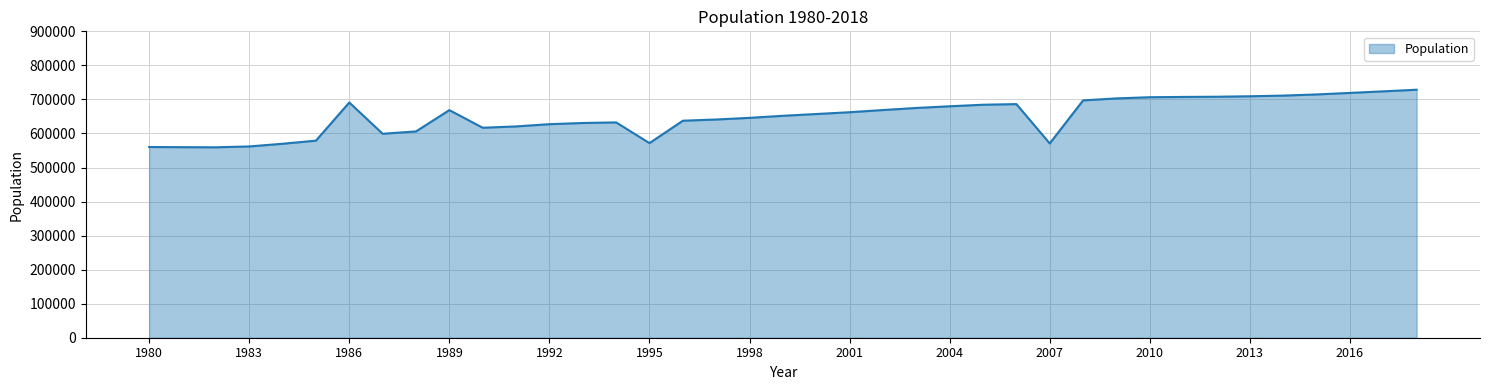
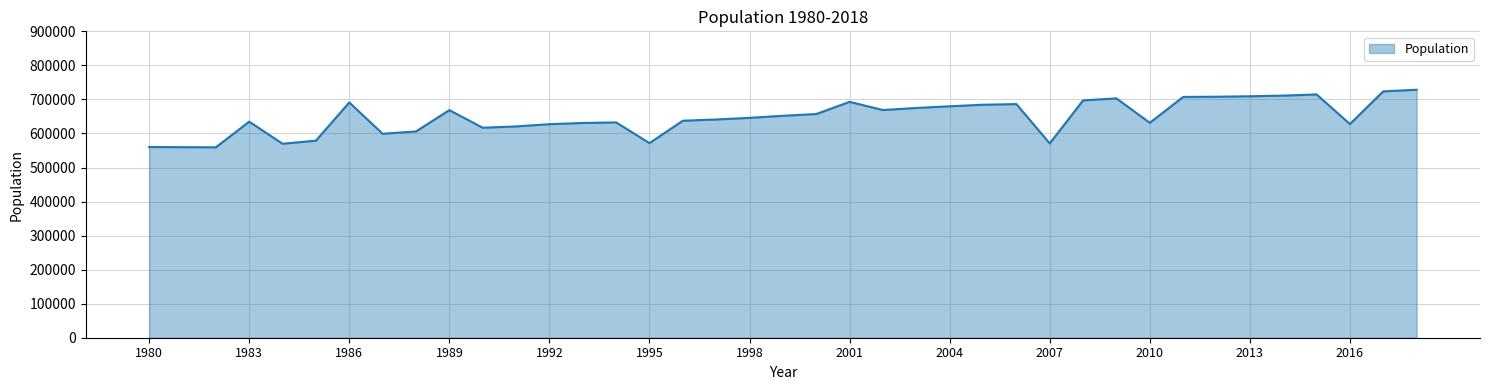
  {
    "1980": 560000,
-   "1983": 560000,
+   "1983": 630000,
    "1986": 690000,
    "1989": 670000,
    "1992": 630000,
    "1995": 570000,
    "1998": 650000,
-   "2001": 660000,
+   "2001": 690000,
    "2004": 680000,
    "2007": 570000,
-   "2010": 710000,
+   "2010": 630000,
    "2013": 710000,
-   "2016": 720000
+   "2016": 630000
  }
